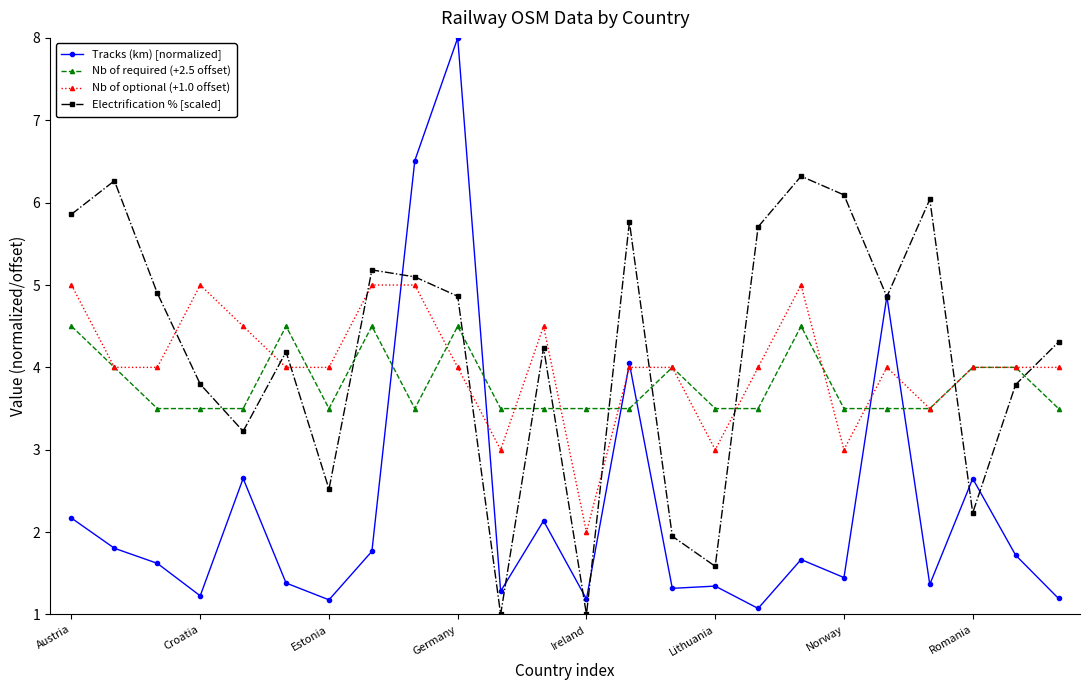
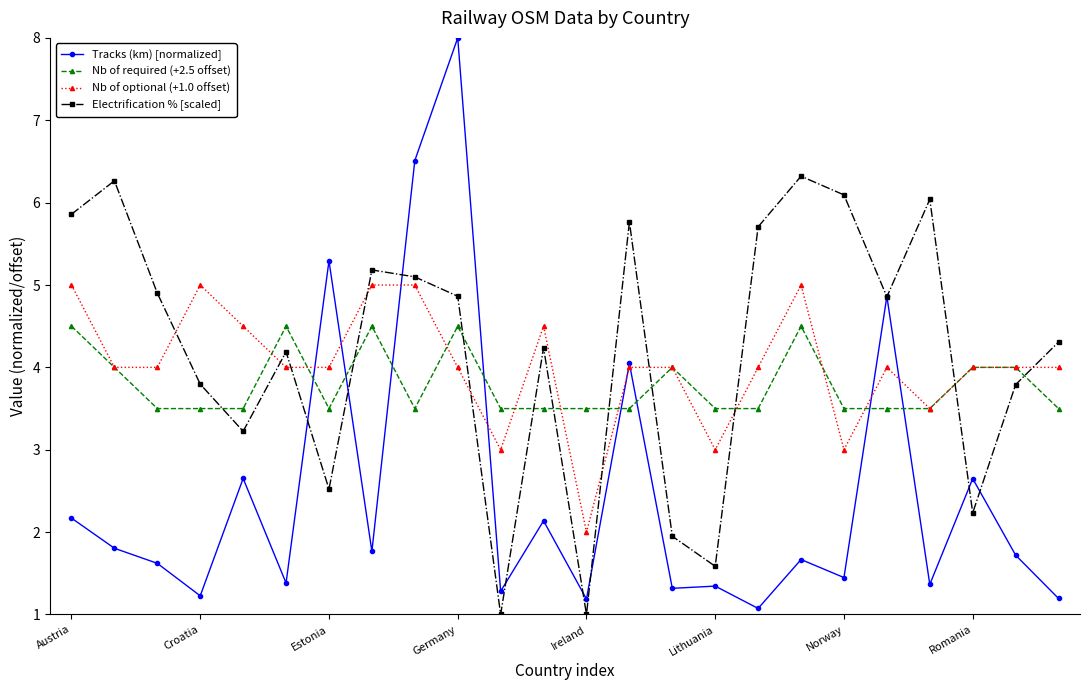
  {
    "Tracks (km) [normalized]": {
      "Austria": 2.2,
      "Croatia": 1.2,
-     "Estonia": 1.2,
+     "Estonia": 5.3,
      "Germany": 8.0,
      "Ireland": 1.2,
      "Lithuania": 1.3,
      "Norway": 1.4,
      "Romania": 2.6
    },
    "Nb of required (+2.5 offset)": {
      "Austria": 4.5,
      "Croatia": 3.5,
      "Estonia": 3.5,
      "Germany": 4.5,
      "Ireland": 3.5,
      "Lithuania": 3.5,
      "Norway": 3.5
    },
    "Nb of optional (+1.0 offset)": {
      "Austria": 5.0,
      "Croatia": 5.0,
      "Estonia": 4.0,
      "Germany": 4.0,
      "Ireland": 2.0,
      "Lithuania": 3.0,
      "Norway": 3.0
    },
    "Electrification % [scaled]": {
      "Austria": 5.9,
      "Croatia": 3.8,
      "Estonia": 2.5,
      "Germany": 4.9,
      "Ireland": 1.0,
      "Lithuania": 1.6,
      "Norway": 6.1,
      "Romania": 2.2
    }
  }
